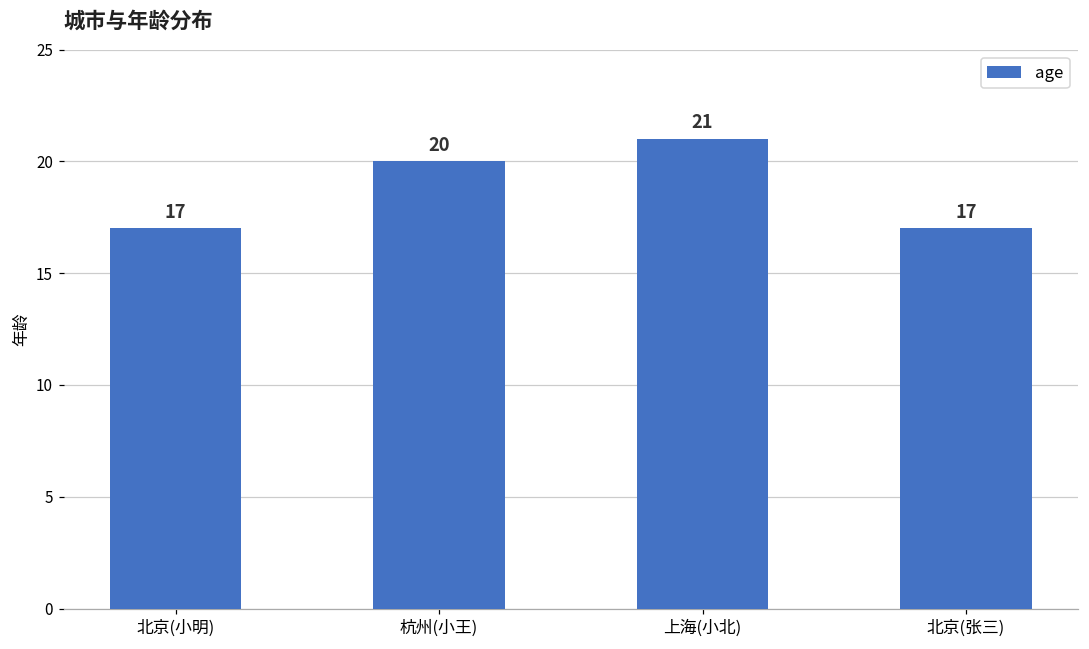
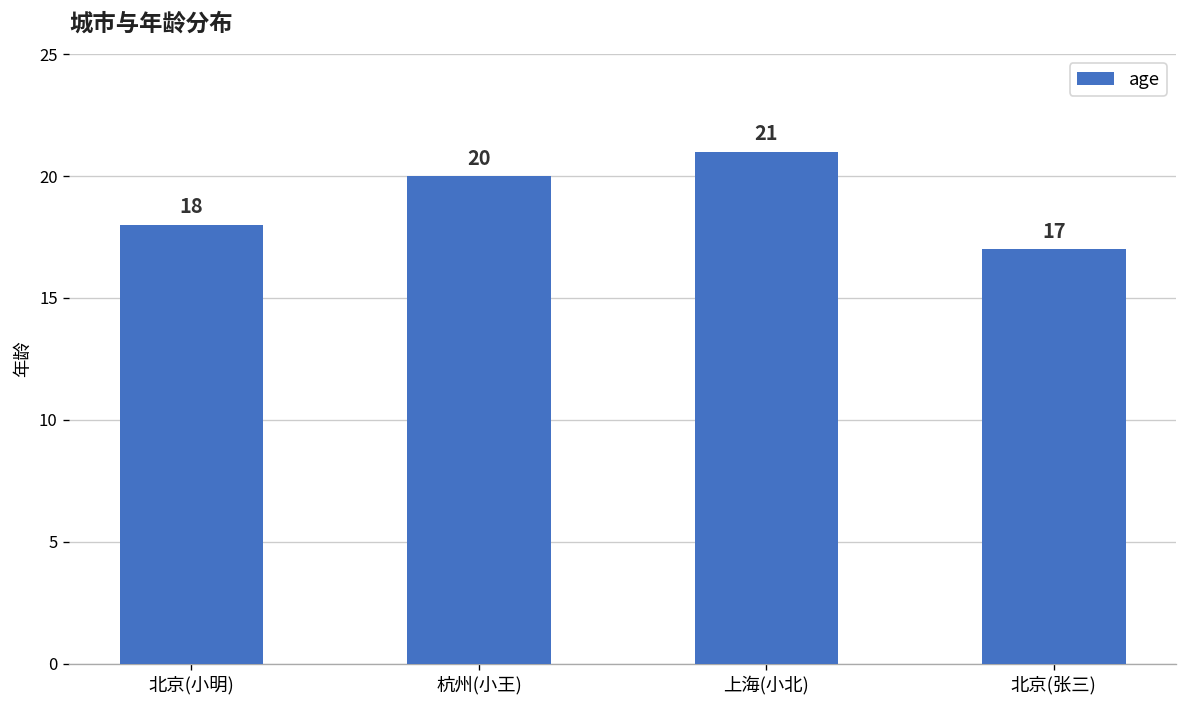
  {
-   "北京(小明)": 17,
+   "北京(小明)": 18,
    "杭州(小王)": 20,
    "上海(小北)": 21,
    "北京(张三)": 17
  }
